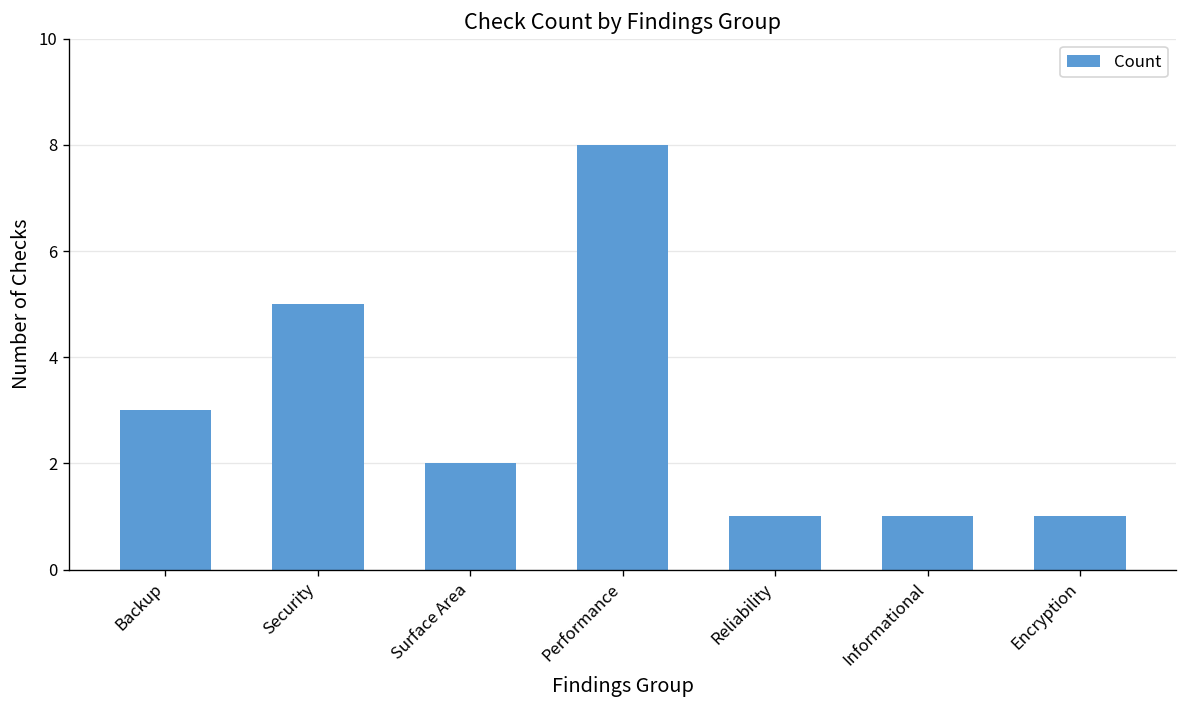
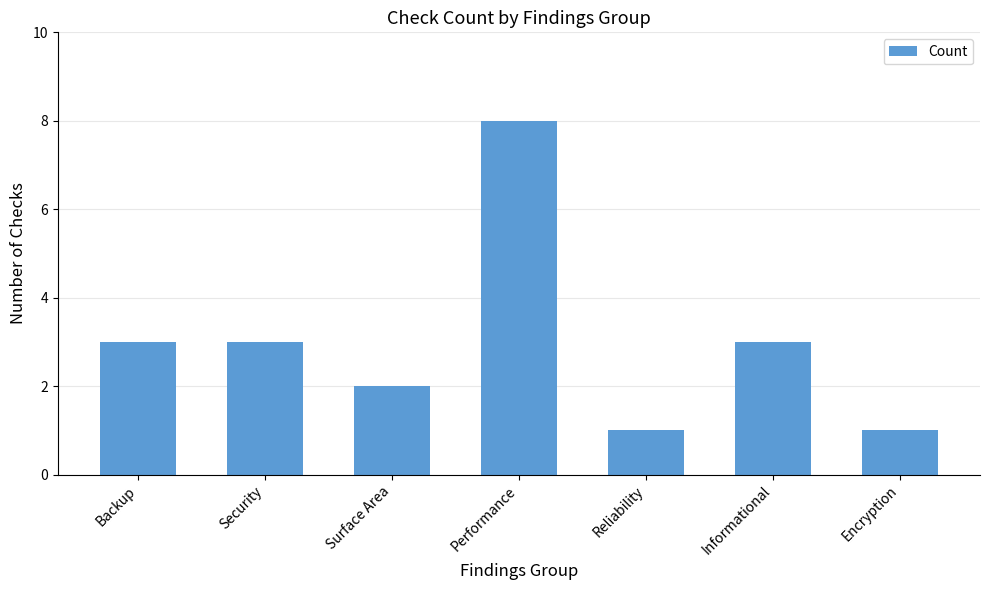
  {
    "Backup": 3,
-   "Security": 5,
+   "Security": 3,
    "Surface Area": 2,
    "Performance": 8,
    "Reliability": 1,
-   "Informational": 1,
+   "Informational": 3,
    "Encryption": 1
  }
